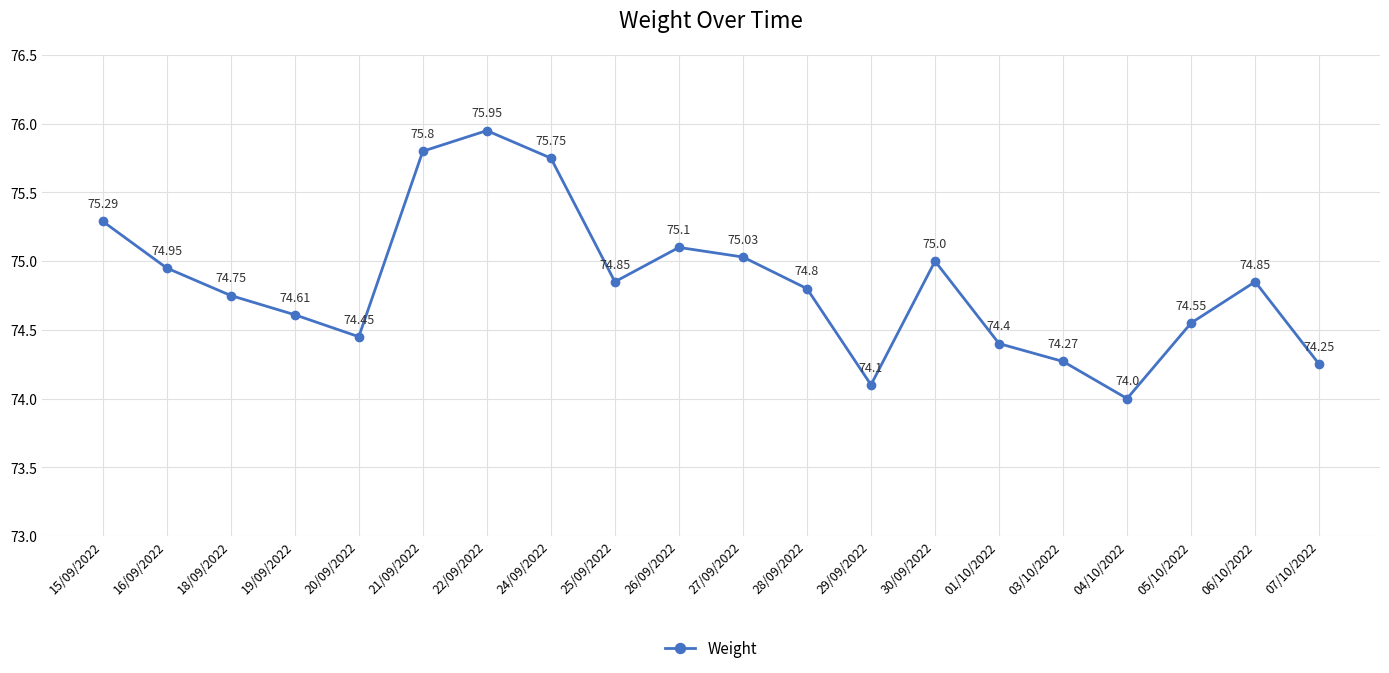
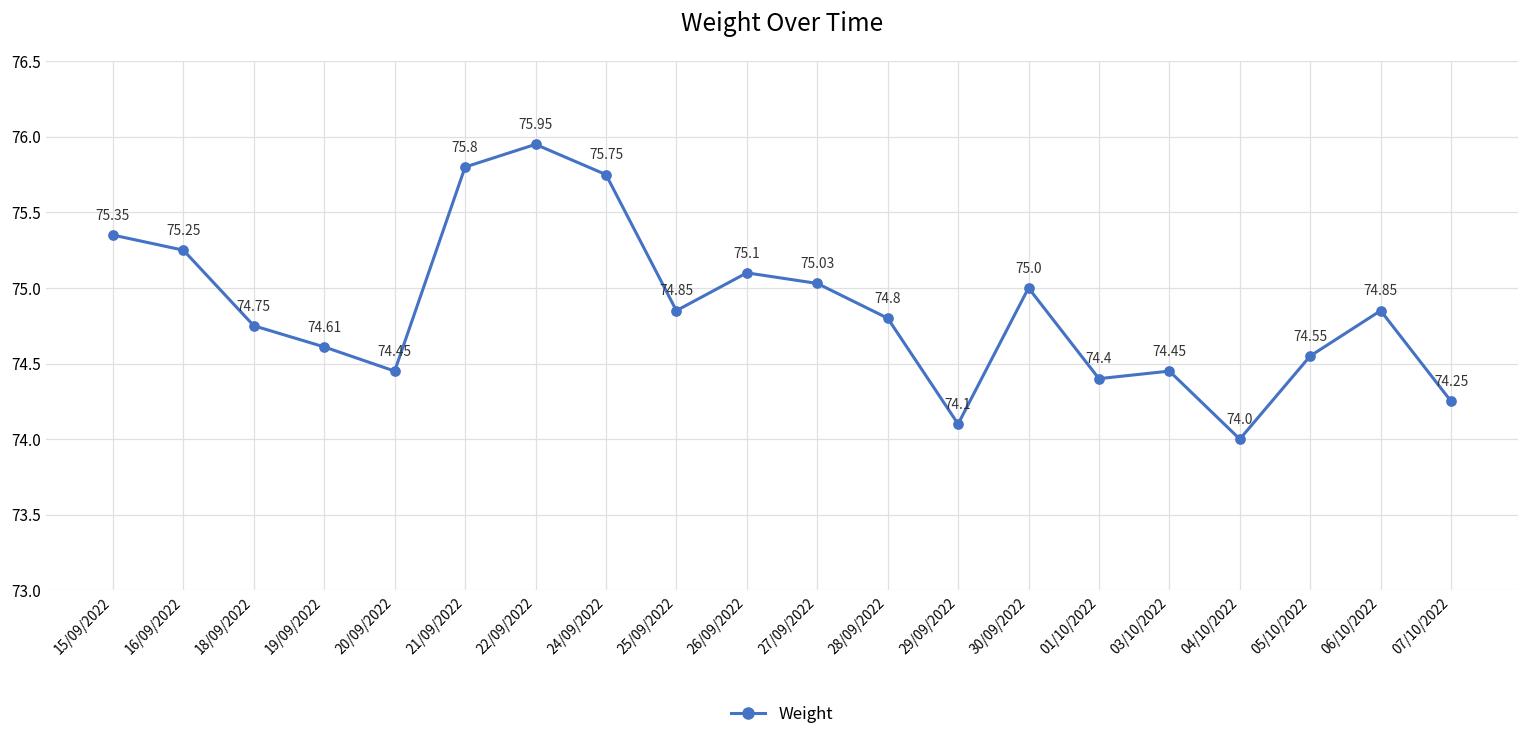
  {
-   "15/09/2022": 75.29,
-   "16/09/2022": 74.95,
+   "15/09/2022": 75.35,
+   "16/09/2022": 75.25,
    "18/09/2022": 74.75,
    "19/09/2022": 74.61,
    "20/09/2022": 74.45,
    "21/09/2022": 75.8,
    "22/09/2022": 75.95,
    "24/09/2022": 75.75,
    "25/09/2022": 74.85,
    "26/09/2022": 75.1,
    "27/09/2022": 75.03,
    "28/09/2022": 74.8,
    "29/09/2022": 74.1,
    "30/09/2022": 75.0,
    "01/10/2022": 74.4,
-   "03/10/2022": 74.27,
+   "03/10/2022": 74.45,
    "04/10/2022": 74.0,
    "05/10/2022": 74.55,
    "06/10/2022": 74.85,
    "07/10/2022": 74.25
  }
